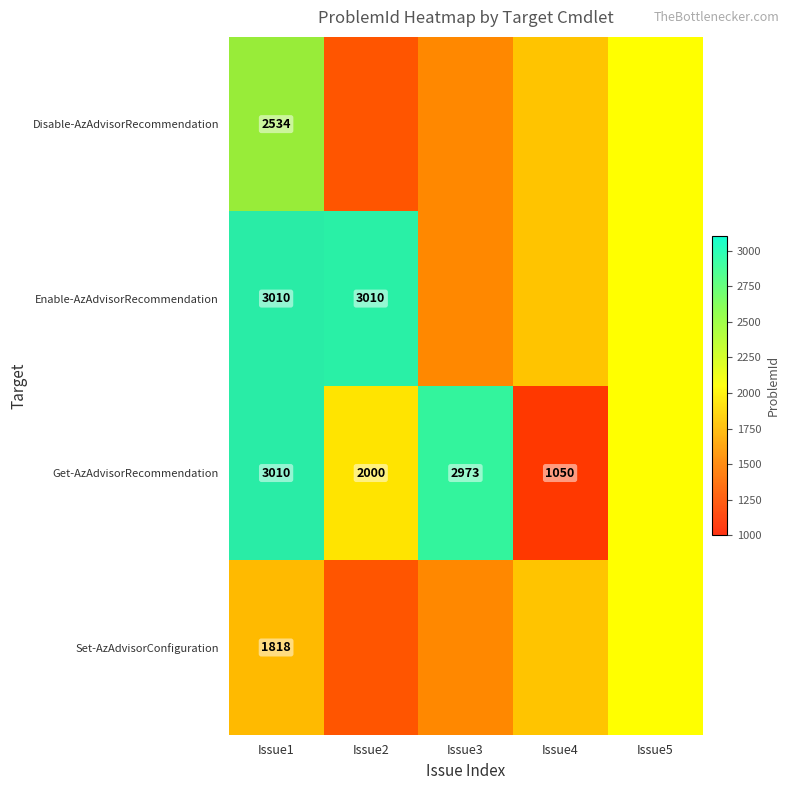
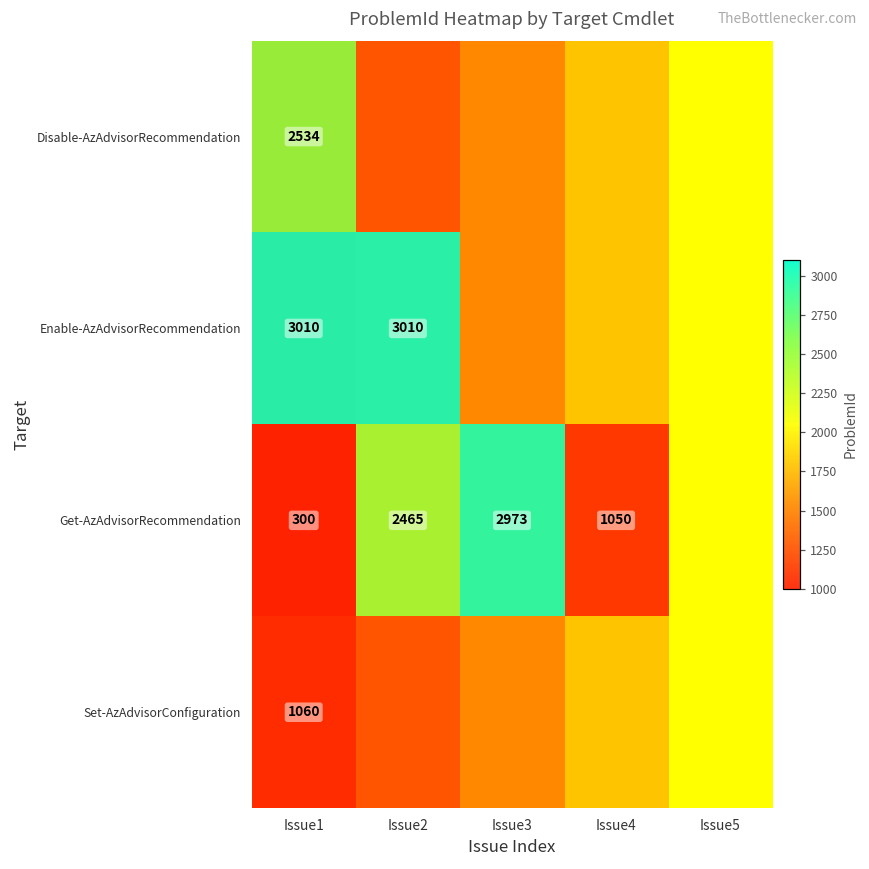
  {
    "Get-AzAdvisorRecommendation": {
-     "Issue1": 3010,
-     "Issue2": 2000
+     "Issue1": 300,
+     "Issue2": 2465
    },
    "Set-AzAdvisorConfiguration": {
-     "Issue1": 1818
+     "Issue1": 1060
    }
  }
